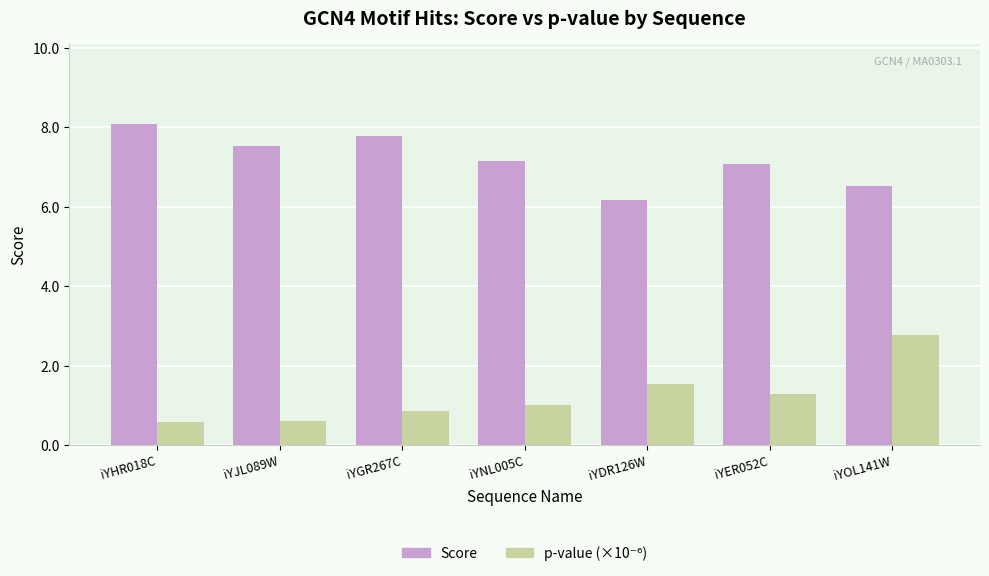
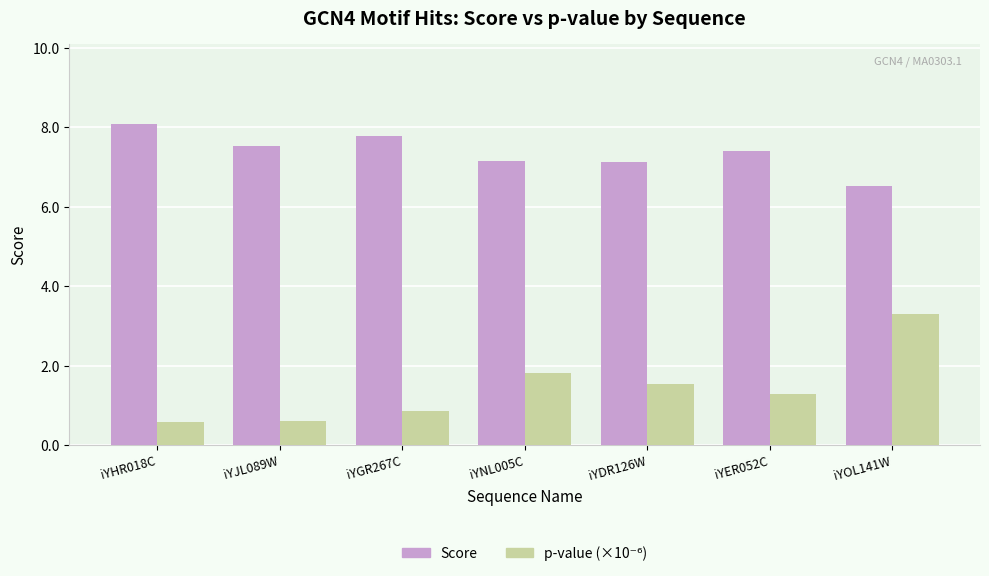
  {
    "Score": {
      "iYHR018C": 8.1,
      "iYJL089W": 7.5,
      "iYGR267C": 7.8,
      "iYNL005C": 7.2,
-     "iYDR126W": 6.2,
-     "iYER052C": 7.1,
+     "iYDR126W": 7.1,
+     "iYER052C": 7.4,
      "iYOL141W": 6.5
    },
    "p-value (×10⁻⁶)": {
      "iYHR018C": 0.6,
      "iYJL089W": 0.6,
      "iYGR267C": 0.9,
-     "iYNL005C": 1.0,
+     "iYNL005C": 1.8,
      "iYDR126W": 1.5,
      "iYER052C": 1.3,
-     "iYOL141W": 2.8
+     "iYOL141W": 3.3
    }
  }
